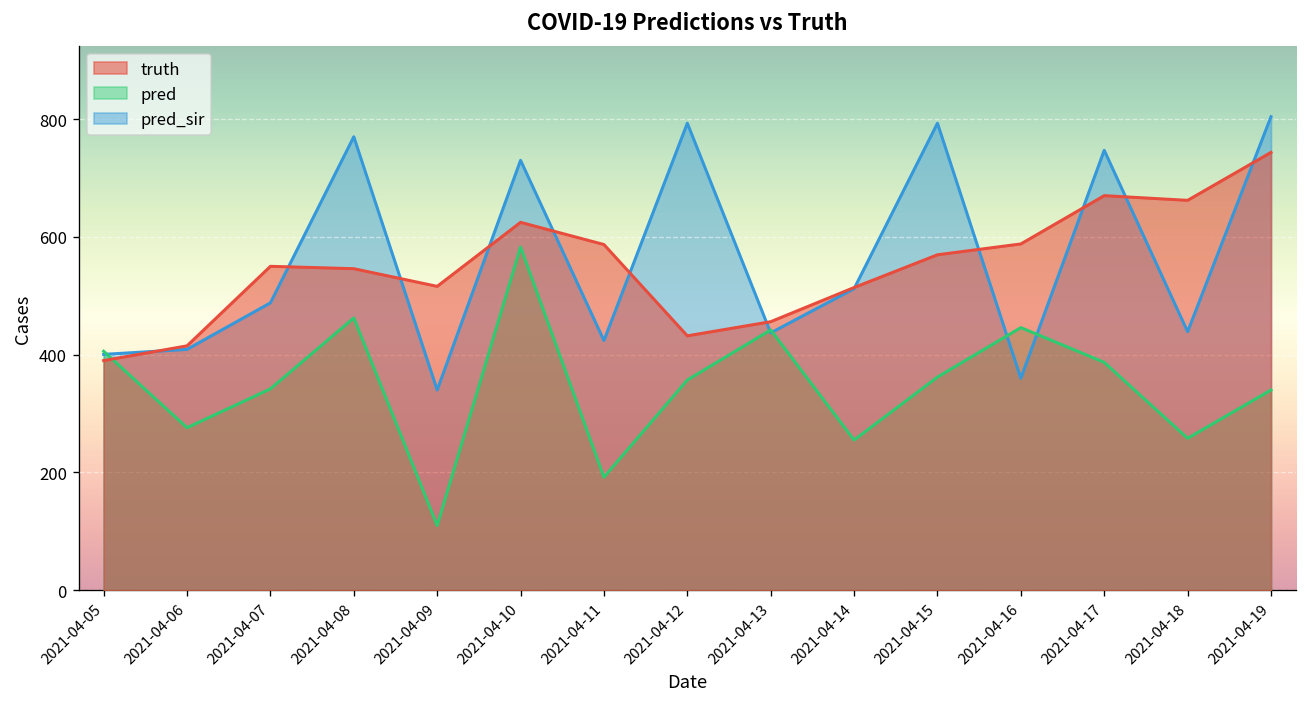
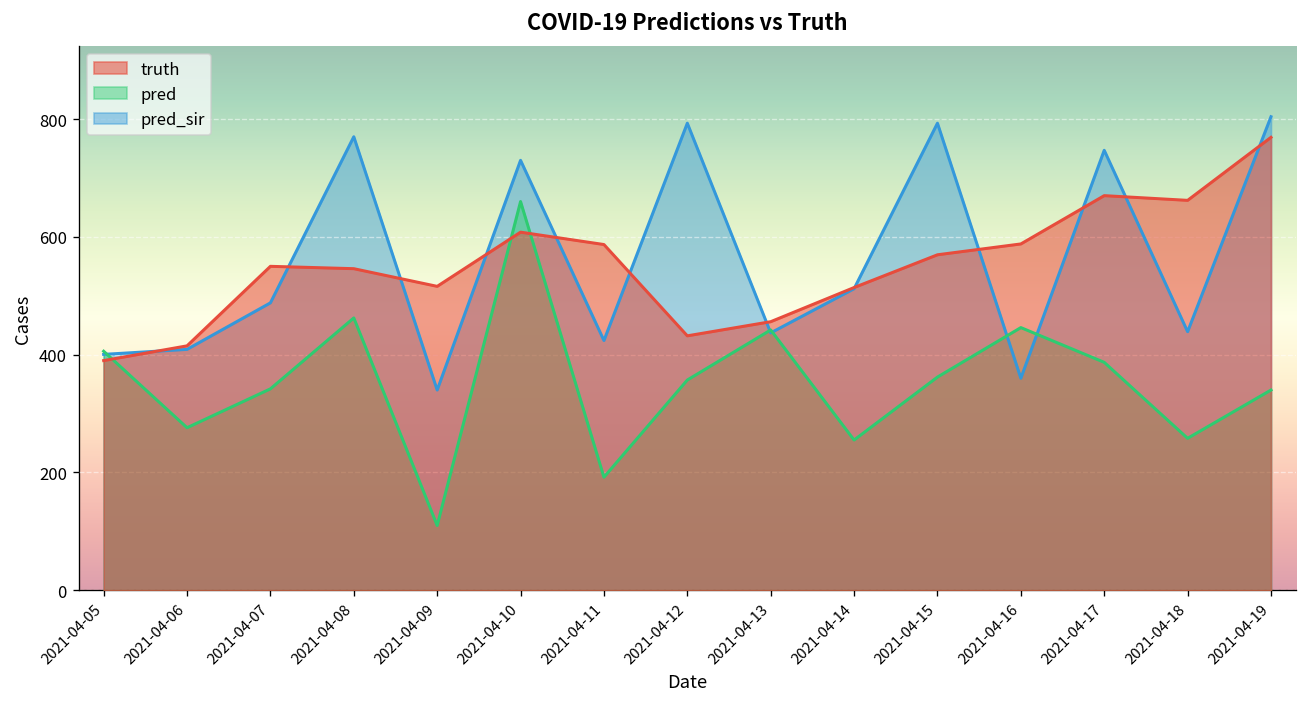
  {
    "pred_sir": {
      "2021-04-05": 400,
      "2021-04-06": 410,
      "2021-04-07": 490,
      "2021-04-08": 770,
      "2021-04-09": 340,
      "2021-04-10": 730,
      "2021-04-11": 420,
      "2021-04-12": 790,
      "2021-04-15": 790,
      "2021-04-16": 360,
      "2021-04-17": 750,
      "2021-04-18": 440,
      "2021-04-19": 800
    },
    "pred": {
      "2021-04-05": 410,
      "2021-04-06": 280,
      "2021-04-07": 340,
      "2021-04-08": 460,
      "2021-04-09": 110,
-     "2021-04-10": 580,
+     "2021-04-10": 660,
      "2021-04-11": 190,
      "2021-04-12": 360,
      "2021-04-14": 260,
      "2021-04-15": 360,
      "2021-04-16": 450,
      "2021-04-17": 390,
      "2021-04-18": 260,
      "2021-04-19": 340
    },
    "truth": {
      "2021-04-05": 390,
      "2021-04-06": 420,
      "2021-04-07": 550,
      "2021-04-08": 550,
      "2021-04-09": 520,
-     "2021-04-10": 620,
+     "2021-04-10": 610,
      "2021-04-11": 590,
      "2021-04-12": 430,
      "2021-04-13": 460,
      "2021-04-15": 570,
      "2021-04-16": 590,
      "2021-04-17": 670,
      "2021-04-18": 660,
-     "2021-04-19": 740
+     "2021-04-19": 770
    }
  }
